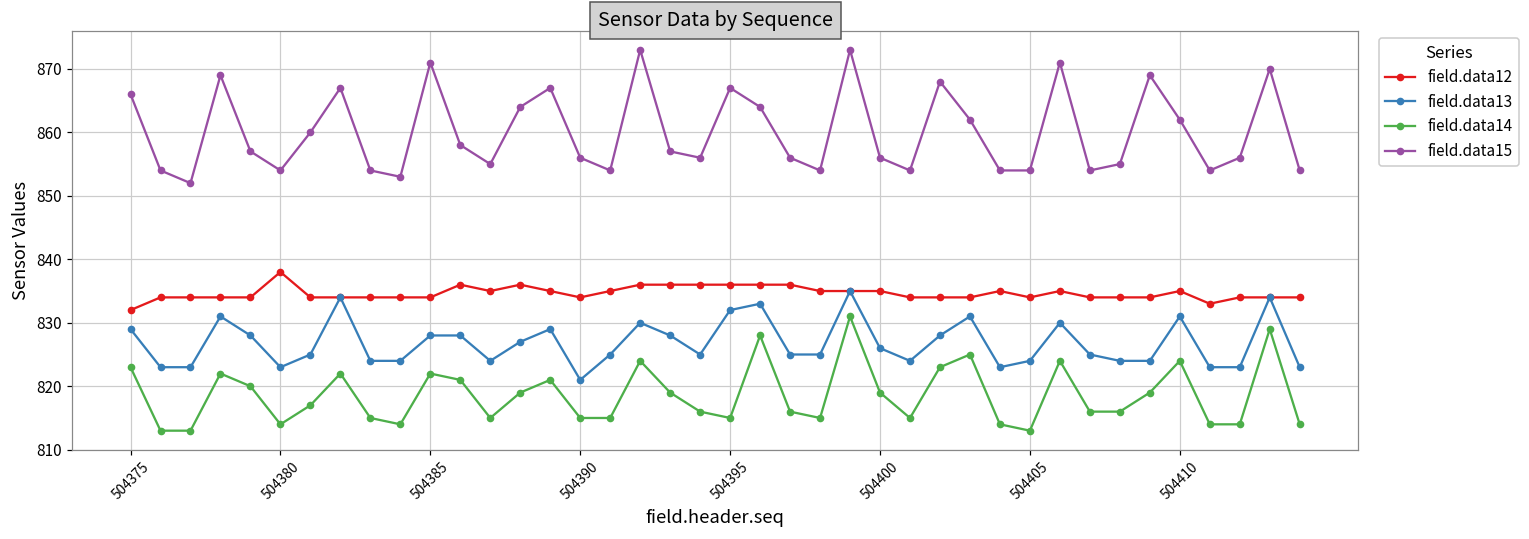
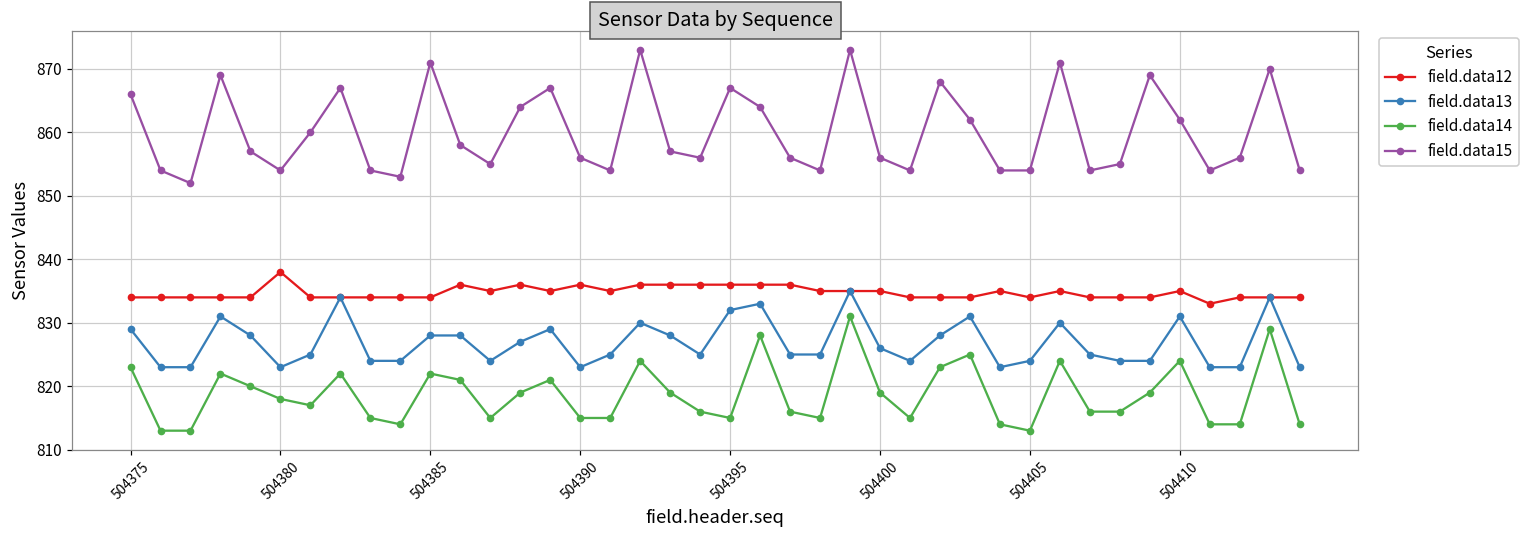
  {
    "field.data12": {
-     "504375": 832,
+     "504375": 834,
      "504380": 838,
      "504385": 834,
-     "504390": 834,
+     "504390": 836,
      "504395": 836,
      "504400": 835,
      "504405": 834,
      "504410": 835
    },
    "field.data13": {
      "504375": 829,
      "504380": 823,
      "504385": 828,
-     "504390": 821,
+     "504390": 823,
      "504395": 832,
      "504400": 826,
      "504405": 824,
      "504410": 831
    },
    "field.data14": {
      "504375": 823,
-     "504380": 814,
+     "504380": 818,
      "504385": 822,
      "504390": 815,
      "504395": 815,
      "504400": 819,
      "504405": 813,
      "504410": 824
    },
    "field.data15": {
      "504375": 866,
      "504380": 854,
      "504385": 871,
      "504390": 856,
      "504395": 867,
      "504400": 856,
      "504405": 854,
      "504410": 862
    }
  }
